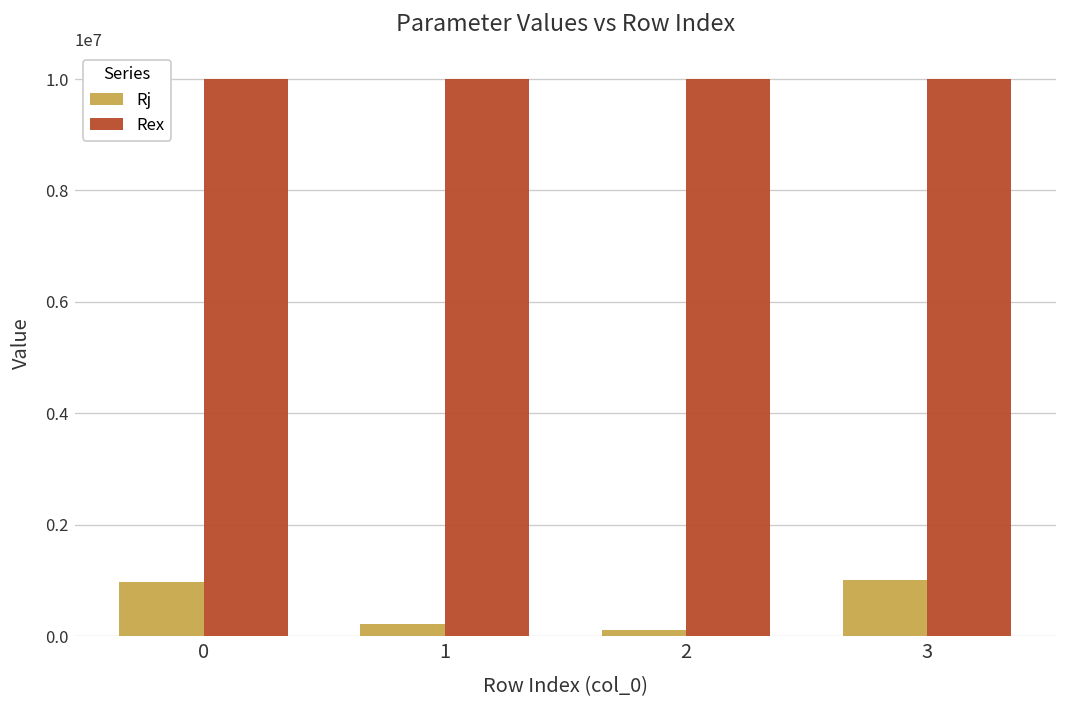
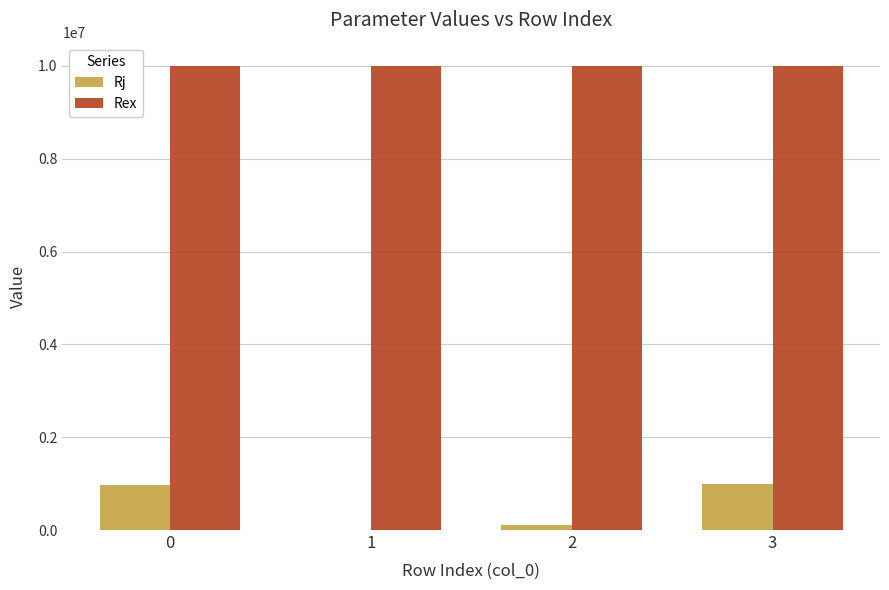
  {
    "Rj": {
      "0": 1000000,
-     "1": 200000,
+     "1": 0,
      "2": 100000,
      "3": 1000000
    },
    "Rex": {
      "0": 10000000,
      "1": 10000000,
      "2": 10000000,
      "3": 10000000
    }
  }
